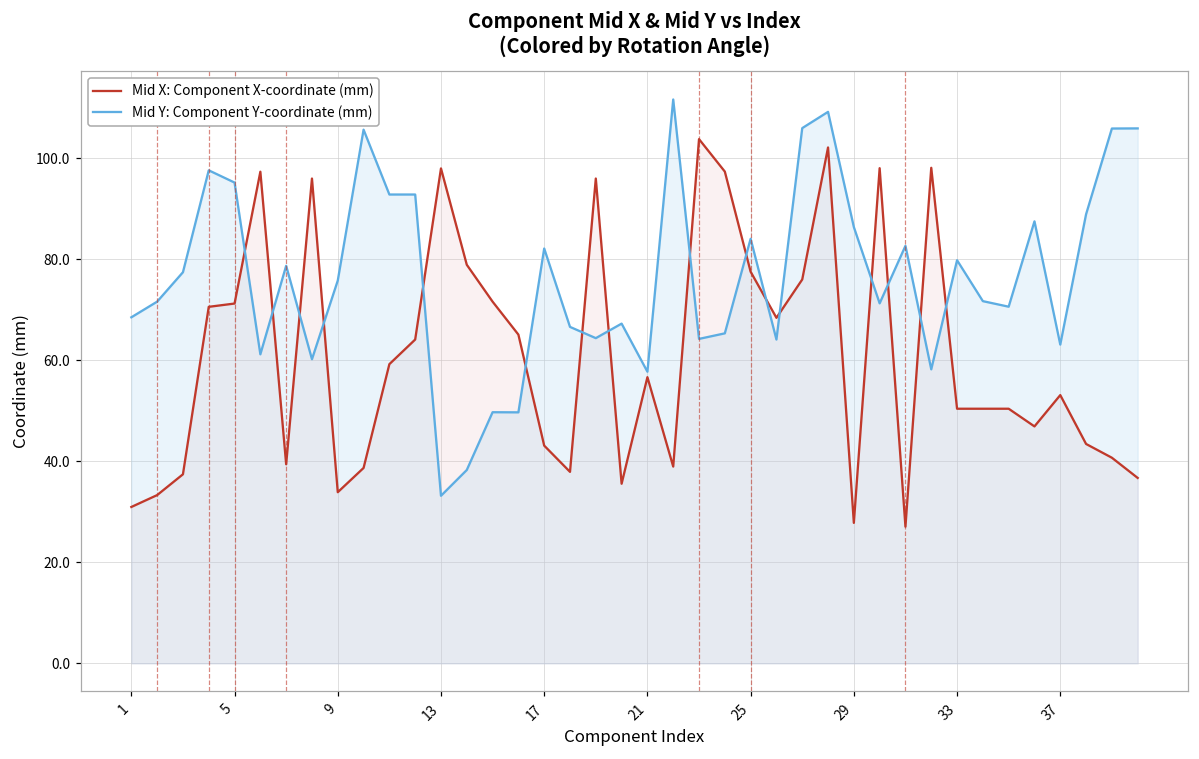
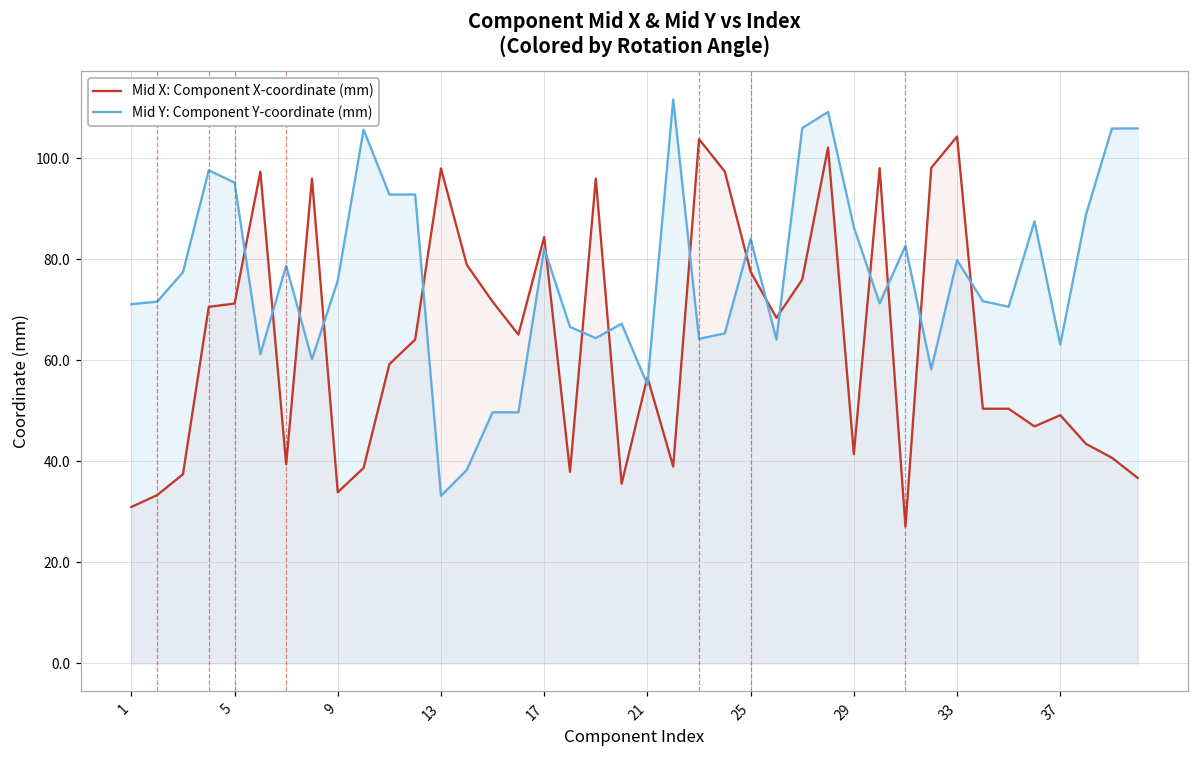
  {
    "Mid X: Component X-coordinate (mm)": {
      "1": 31,
      "5": 71,
      "9": 34,
      "13": 98,
-     "17": 43,
+     "17": 84,
      "21": 57,
      "25": 78,
-     "29": 28,
-     "33": 50,
-     "37": 53
+     "29": 41,
+     "33": 104,
+     "37": 49
    },
    "Mid Y: Component Y-coordinate (mm)": {
-     "1": 69,
+     "1": 71,
      "5": 95,
      "9": 76,
      "13": 33,
      "17": 82,
-     "21": 58,
+     "21": 55,
      "25": 84,
      "29": 86,
      "33": 80,
      "37": 63
    }
  }
